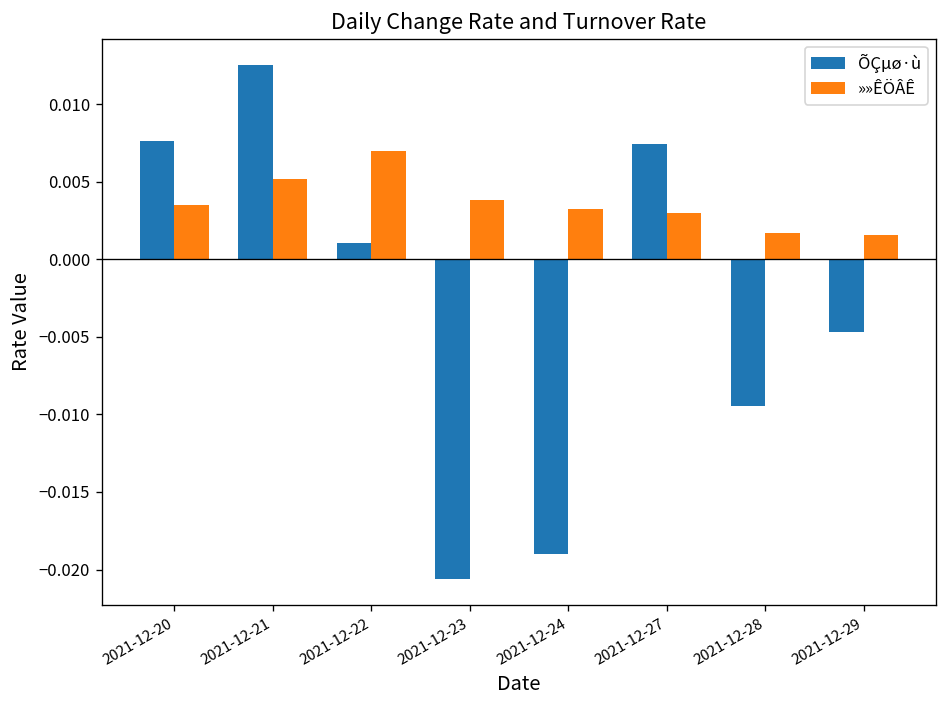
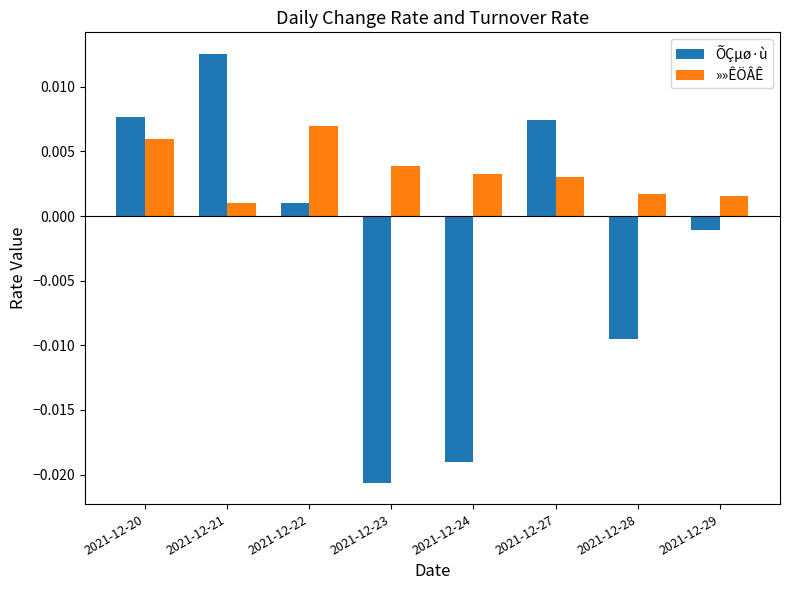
  {
    "ÕÇµø·ù": {
      "2021-12-20": 0.0077,
      "2021-12-21": 0.0126,
      "2021-12-22": 0.0010,
      "2021-12-23": -0.0206,
      "2021-12-24": -0.0190,
      "2021-12-27": 0.0074,
      "2021-12-28": -0.0095,
-     "2021-12-29": -0.0047
+     "2021-12-29": -0.0011
    },
    "»»ÊÖÂÊ": {
-     "2021-12-20": 0.0035,
-     "2021-12-21": 0.0052,
+     "2021-12-20": 0.0059,
+     "2021-12-21": 0.0010,
      "2021-12-22": 0.0070,
      "2021-12-23": 0.0038,
      "2021-12-24": 0.0032,
      "2021-12-27": 0.0030,
      "2021-12-28": 0.0017,
      "2021-12-29": 0.0016
    }
  }
